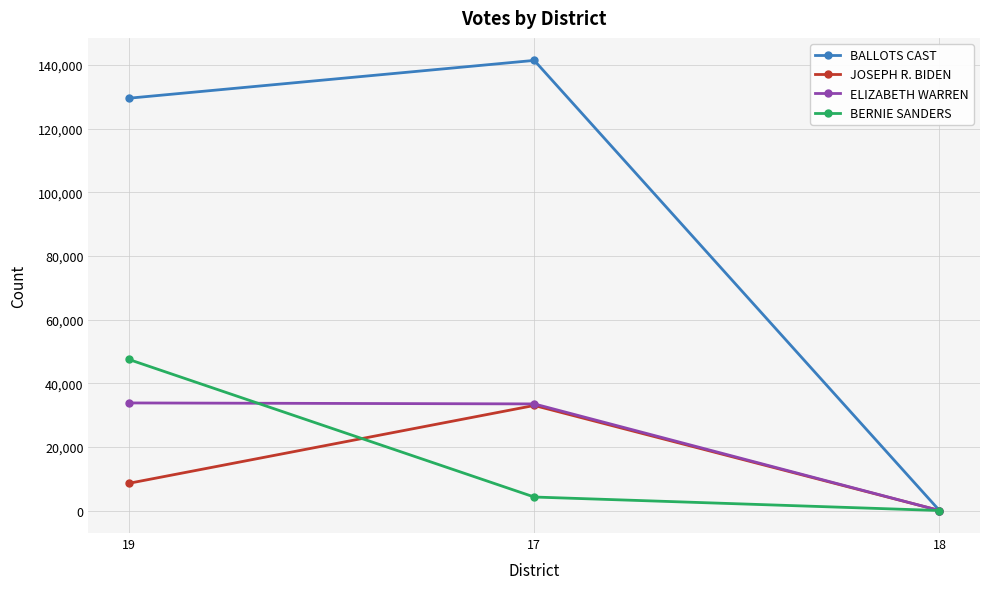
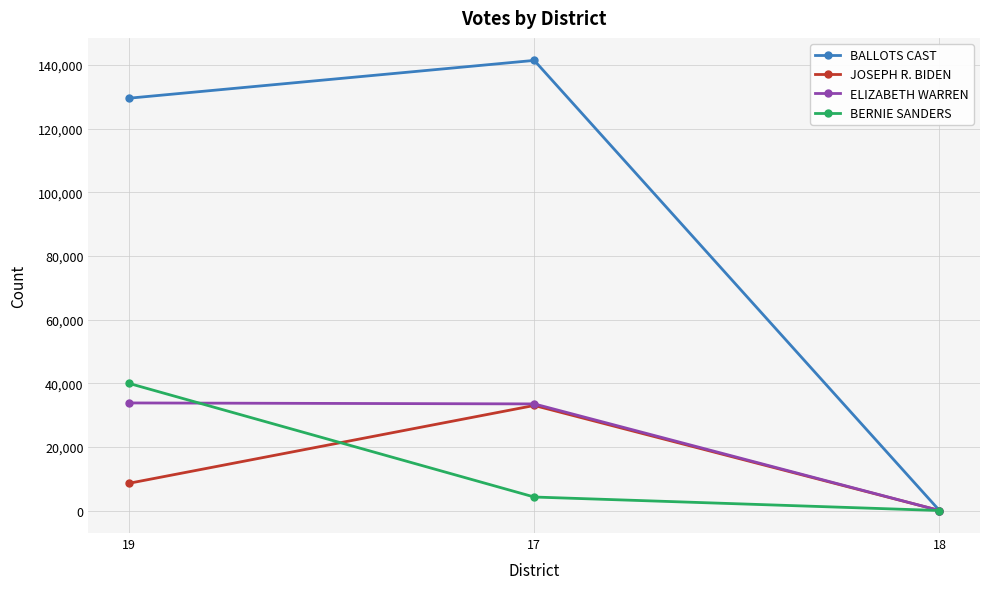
  {
    "BALLOTS CAST": {
      "19": "130,000",
      "17": "141,000"
    },
    "JOSEPH R. BIDEN": {
      "19": "9,000"
    },
    "ELIZABETH WARREN": {
      "19": "34,000"
    },
    "BERNIE SANDERS": {
-     "19": "47,000",
+     "19": "40,000",
      "17": "4,000"
    }
  }
